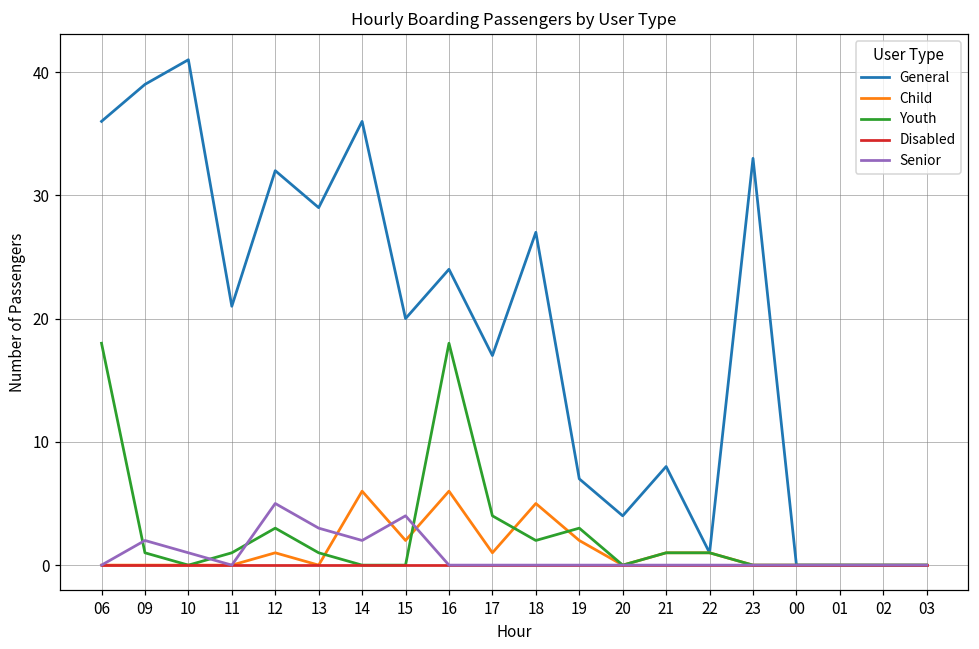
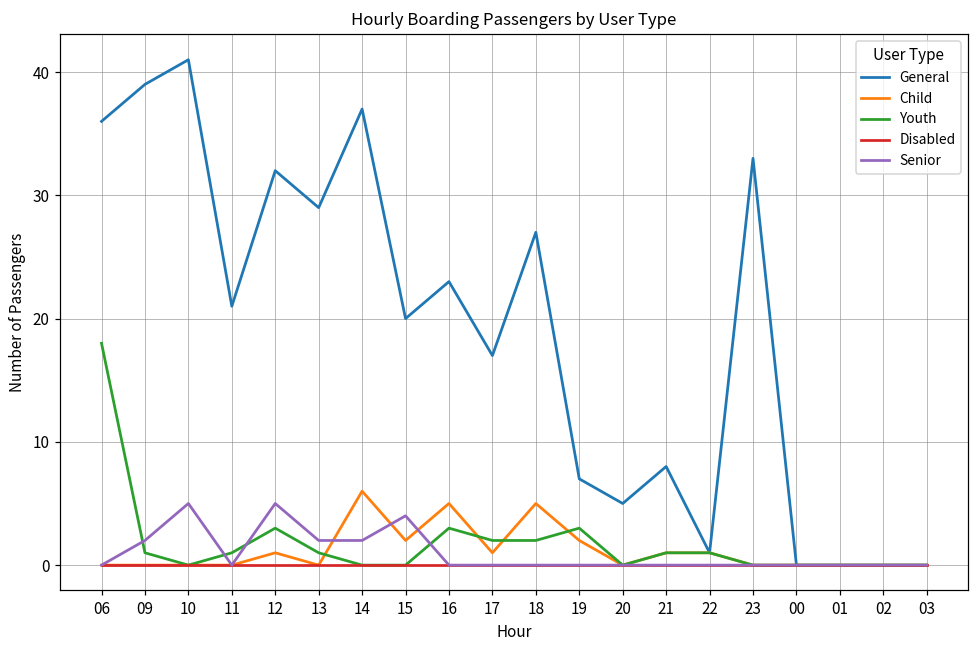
  {
    "General": {
      "06": 36,
      "09": 39,
      "10": 41,
      "11": 21,
      "12": 32,
      "13": 29,
-     "14": 36,
+     "14": 37,
      "15": 20,
-     "16": 24,
+     "16": 23,
      "17": 17,
      "18": 27,
      "19": 7,
-     "20": 4,
+     "20": 5,
      "21": 8,
      "23": 33
    },
    "Child": {
      "12": 1,
      "14": 6,
      "15": 2,
-     "16": 6,
+     "16": 5,
      "17": 1,
      "18": 5,
      "19": 2
    },
    "Youth": {
      "06": 18,
      "09": 1,
      "11": 1,
      "12": 3,
      "13": 1,
-     "16": 18,
-     "17": 4,
+     "16": 3,
+     "17": 2,
      "18": 2,
      "19": 3
    },
    "Disabled": {
      "12": 0
    },
    "Senior": {
      "09": 2,
-     "10": 1,
+     "10": 5,
      "12": 5,
-     "13": 3,
+     "13": 2,
      "14": 2,
      "15": 4
    }
  }
